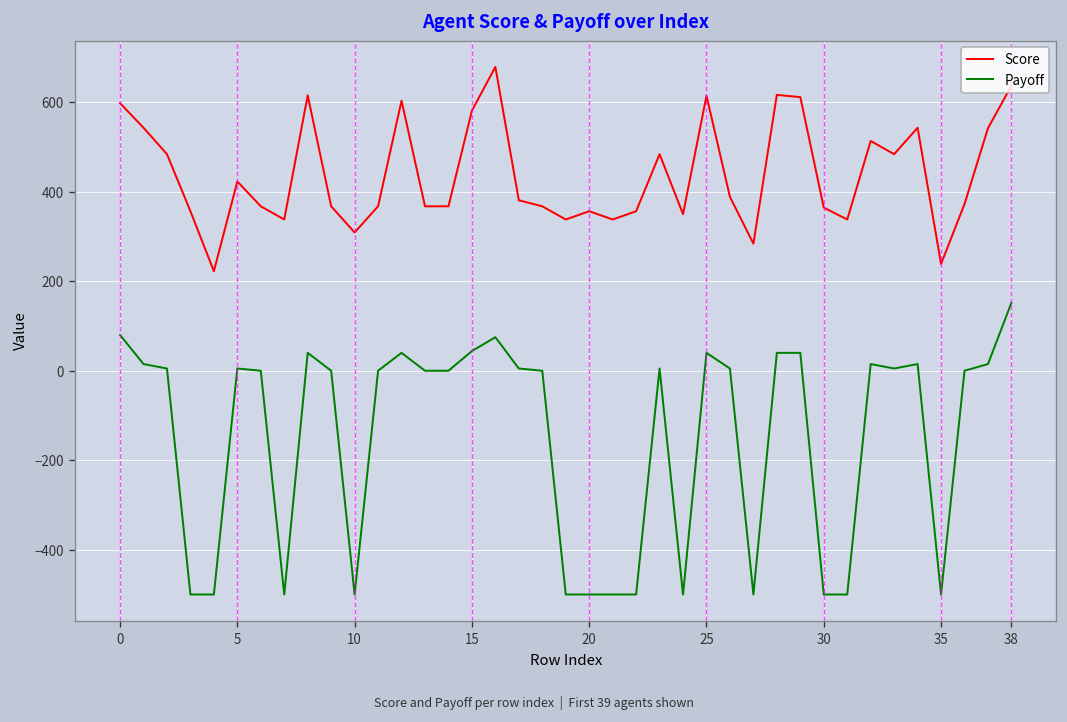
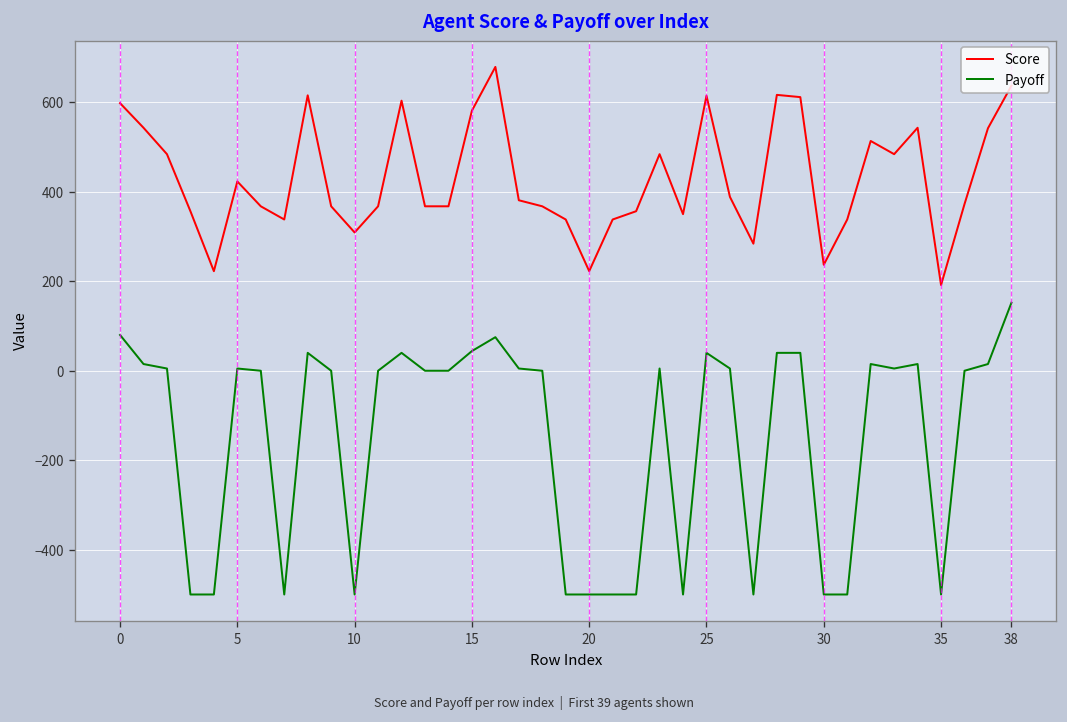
  {
    "Score": {
      "0": 600,
      "5": 420,
      "10": 310,
      "15": 580,
-     "20": 360,
+     "20": 220,
      "25": 610,
-     "30": 360,
-     "35": 240
+     "30": 240,
+     "35": 190
    },
    "Payoff": {
      "0": 80,
      "5": 10,
      "10": -500,
      "15": 40,
      "20": -500,
      "25": 40,
      "30": -500,
      "35": -500,
      "38": 150
    }
  }
